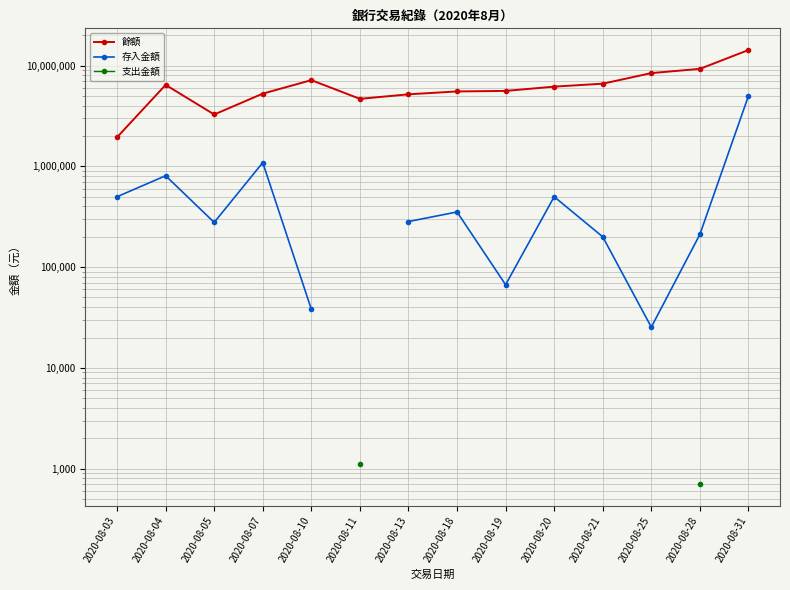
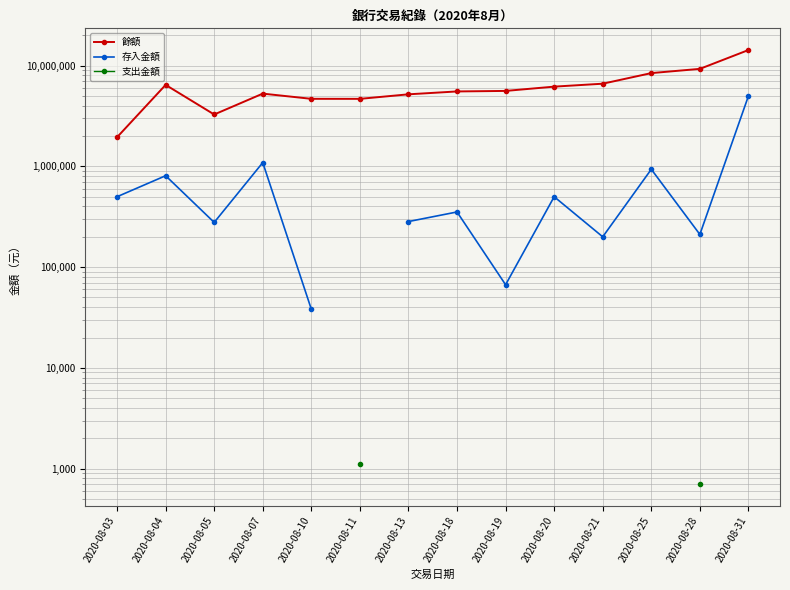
  {
    "餘額": {
      "2020-08-03": "1,900,000",
      "2020-08-04": "6,000,000",
      "2020-08-05": "3,300,000",
      "2020-08-07": "5,000,000",
-     "2020-08-10": "7,000,000",
+     "2020-08-10": "5,000,000",
      "2020-08-11": "5,000,000",
      "2020-08-13": "5,000,000",
      "2020-08-18": "6,000,000",
      "2020-08-19": "6,000,000",
      "2020-08-20": "6,000,000",
      "2020-08-21": "7,000,000",
      "2020-08-25": "8,000,000",
      "2020-08-28": "9,000,000",
      "2020-08-31": "14,000,000"
    },
    "存入金額": {
      "2020-08-03": "500,000",
      "2020-08-04": "800,000",
      "2020-08-05": "280,000",
      "2020-08-07": "1,100,000",
      "2020-08-10": "38,000",
      "2020-08-13": "280,000",
      "2020-08-18": "350,000",
      "2020-08-19": "70,000",
      "2020-08-20": "500,000",
      "2020-08-21": "200,000",
-     "2020-08-25": "25,000",
+     "2020-08-25": "900,000",
      "2020-08-28": "210,000",
      "2020-08-31": "5,000,000"
    },
    "支出金額": {
      "2020-08-11": "1,100",
      "2020-08-28": "700"
    }
  }
